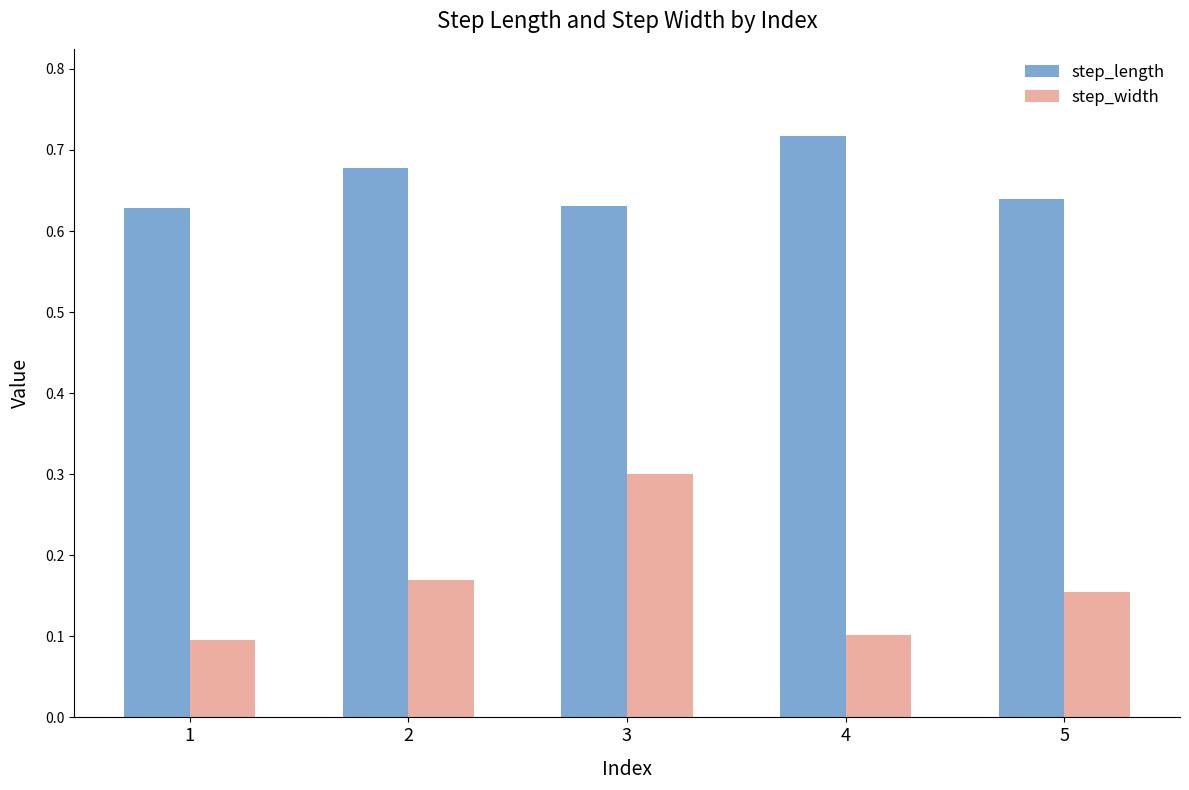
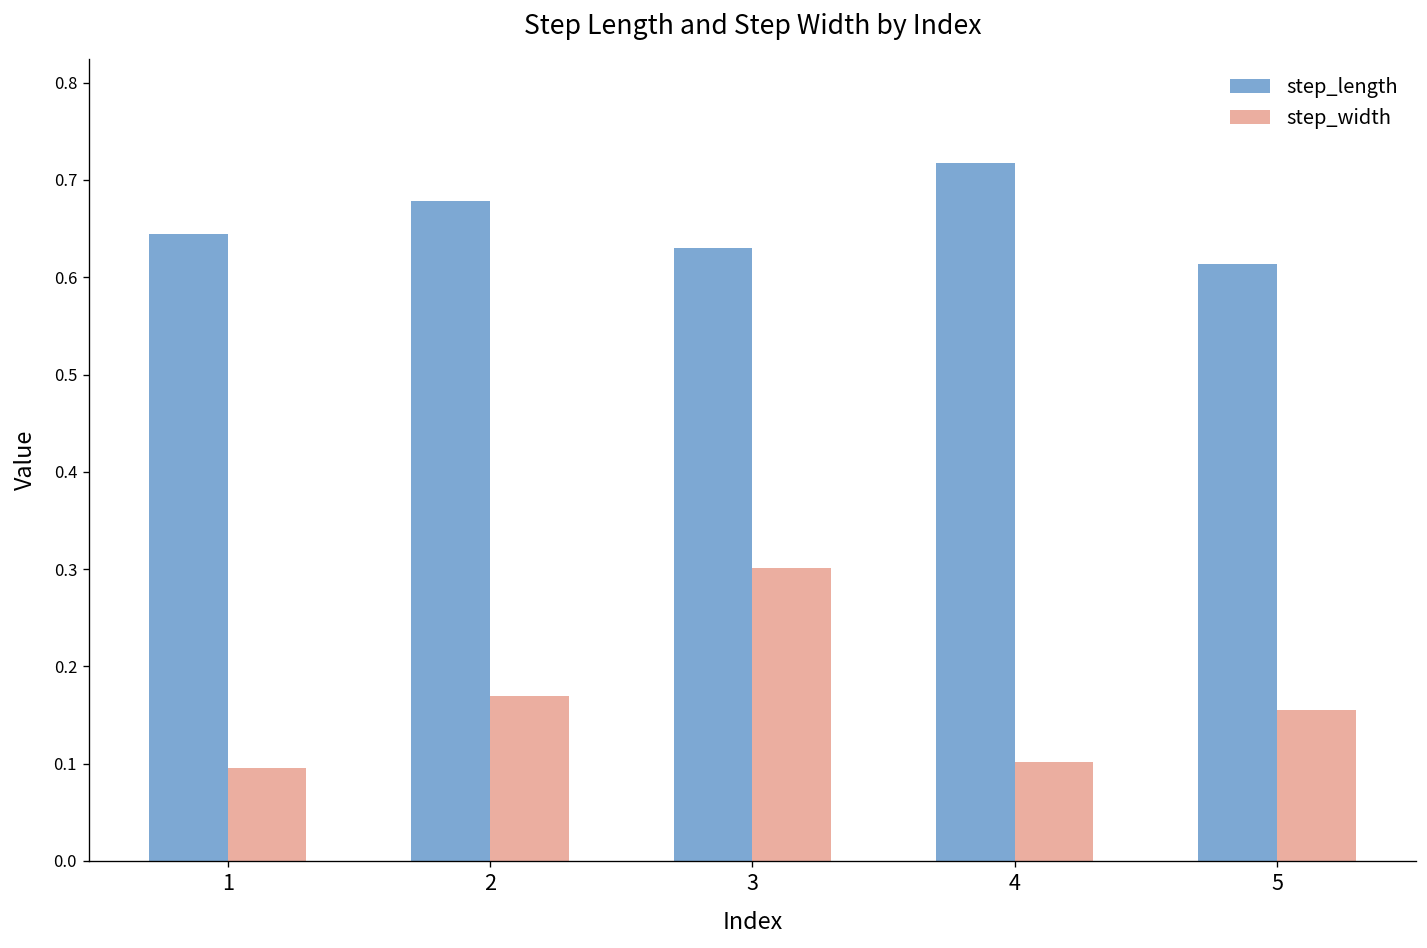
  {
    "step_length": {
-     "1": 0.63,
+     "1": 0.64,
      "2": 0.68,
      "3": 0.63,
      "4": 0.72,
-     "5": 0.64
+     "5": 0.61
    },
    "step_width": {
      "1": 0.10,
      "2": 0.17,
      "3": 0.30,
      "4": 0.10,
      "5": 0.15
    }
  }
